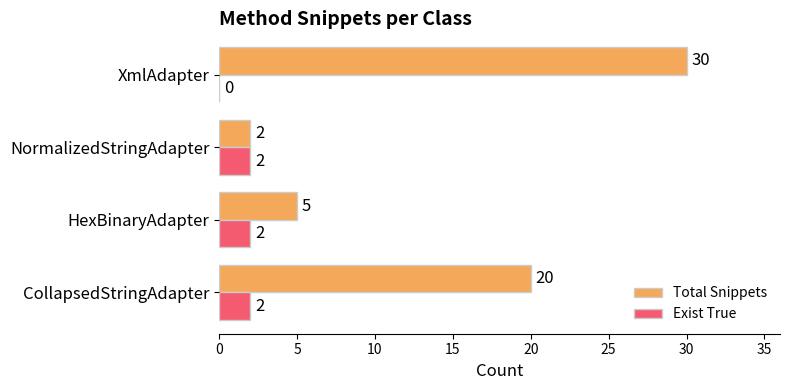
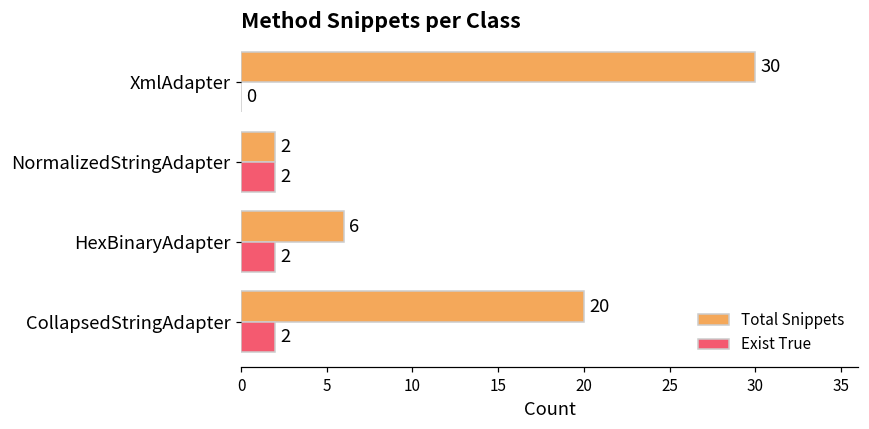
  {
    "Total Snippets": {
      "XmlAdapter": 30,
      "NormalizedStringAdapter": 2,
-     "HexBinaryAdapter": 5,
+     "HexBinaryAdapter": 6,
      "CollapsedStringAdapter": 20
    },
    "Exist True": {
      "XmlAdapter": 0,
      "NormalizedStringAdapter": 2,
      "HexBinaryAdapter": 2,
      "CollapsedStringAdapter": 2
    }
  }
